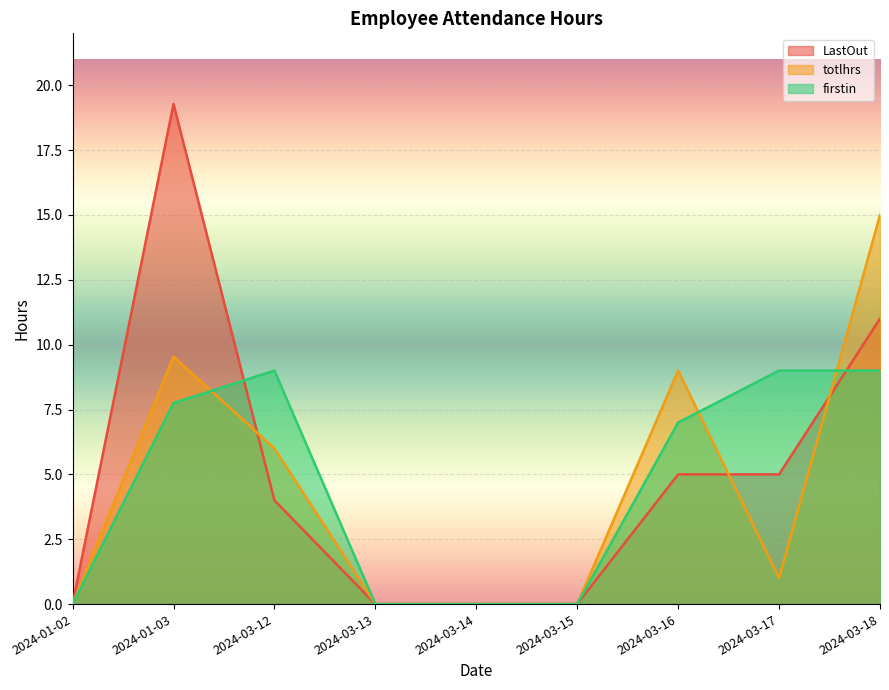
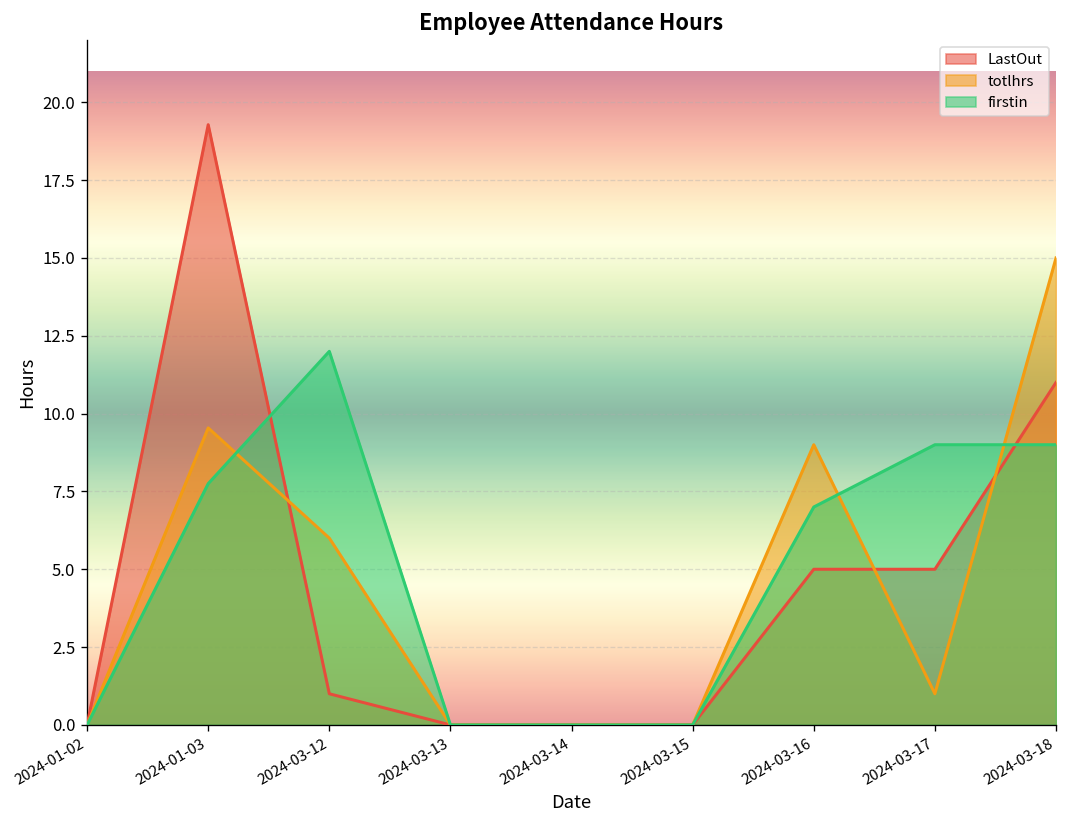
  {
    "LastOut": {
      "2024-01-03": 19.3,
-     "2024-03-12": 4,
+     "2024-03-12": 1,
      "2024-03-16": 5,
      "2024-03-17": 5,
      "2024-03-18": 11
    },
    "totlhrs": {
      "2024-01-03": 9.5,
      "2024-03-12": 6,
      "2024-03-16": 9,
      "2024-03-17": 1,
      "2024-03-18": 15
    },
    "firstin": {
      "2024-01-03": 7.8,
-     "2024-03-12": 9,
+     "2024-03-12": 12,
      "2024-03-16": 7,
      "2024-03-17": 9,
      "2024-03-18": 9
    }
  }
